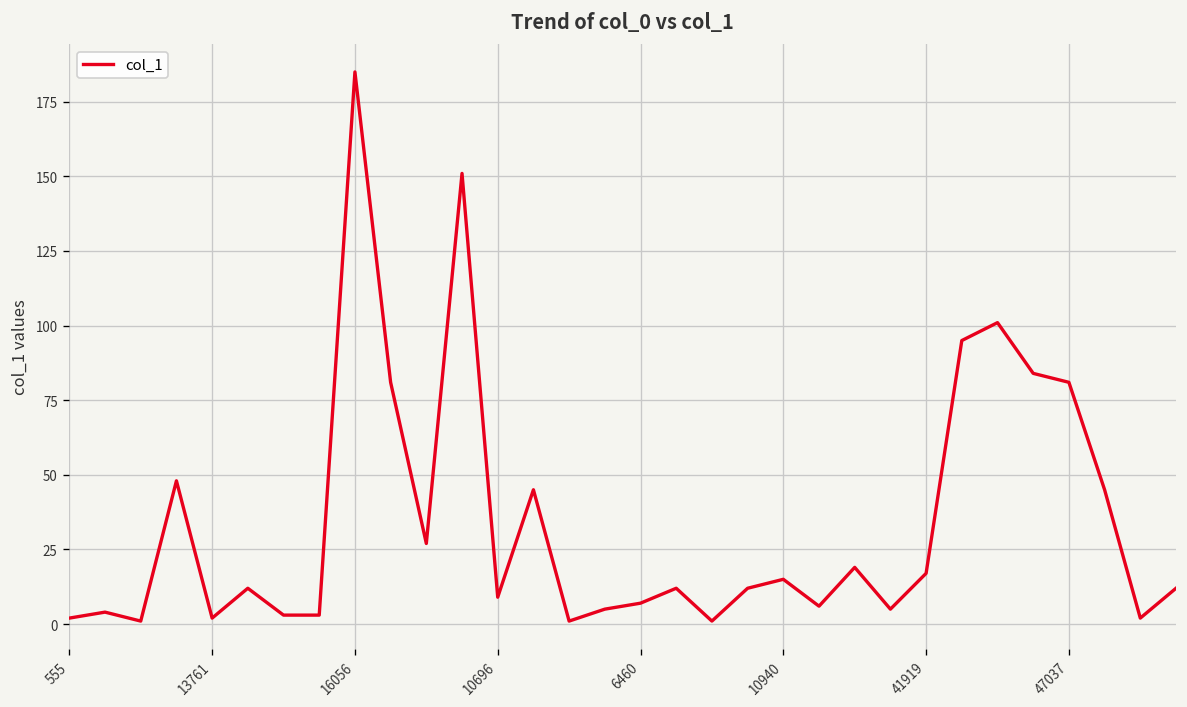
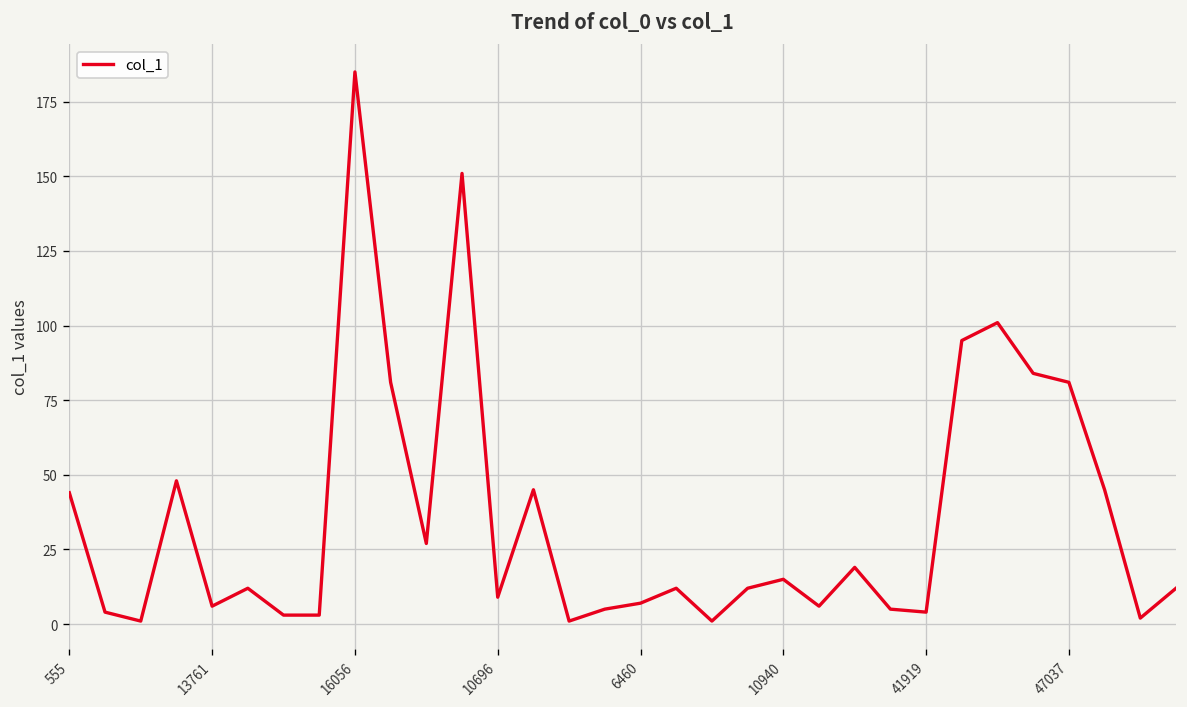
  {
-   "555": 2,
-   "13761": 2,
+   "555": 44,
+   "13761": 6,
    "16056": 185,
    "10696": 9,
    "6460": 7,
    "10940": 15,
-   "41919": 17,
+   "41919": 4,
    "47037": 81
  }
